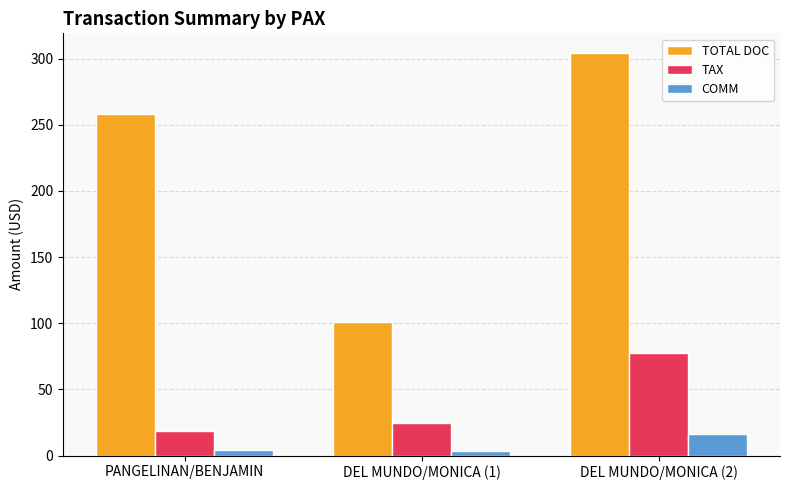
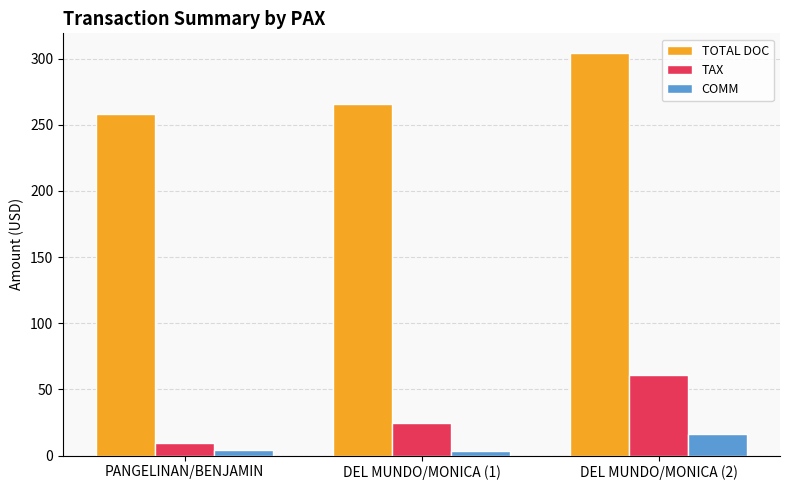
  {
    "TOTAL DOC": {
      "PANGELINAN/BENJAMIN": 258,
-     "DEL MUNDO/MONICA (1)": 101,
+     "DEL MUNDO/MONICA (1)": 266,
      "DEL MUNDO/MONICA (2)": 304
    },
    "TAX": {
-     "PANGELINAN/BENJAMIN": 18,
+     "PANGELINAN/BENJAMIN": 10,
      "DEL MUNDO/MONICA (1)": 25,
-     "DEL MUNDO/MONICA (2)": 78
+     "DEL MUNDO/MONICA (2)": 61
    },
    "COMM": {
      "PANGELINAN/BENJAMIN": 5,
      "DEL MUNDO/MONICA (1)": 3,
      "DEL MUNDO/MONICA (2)": 16
    }
  }
